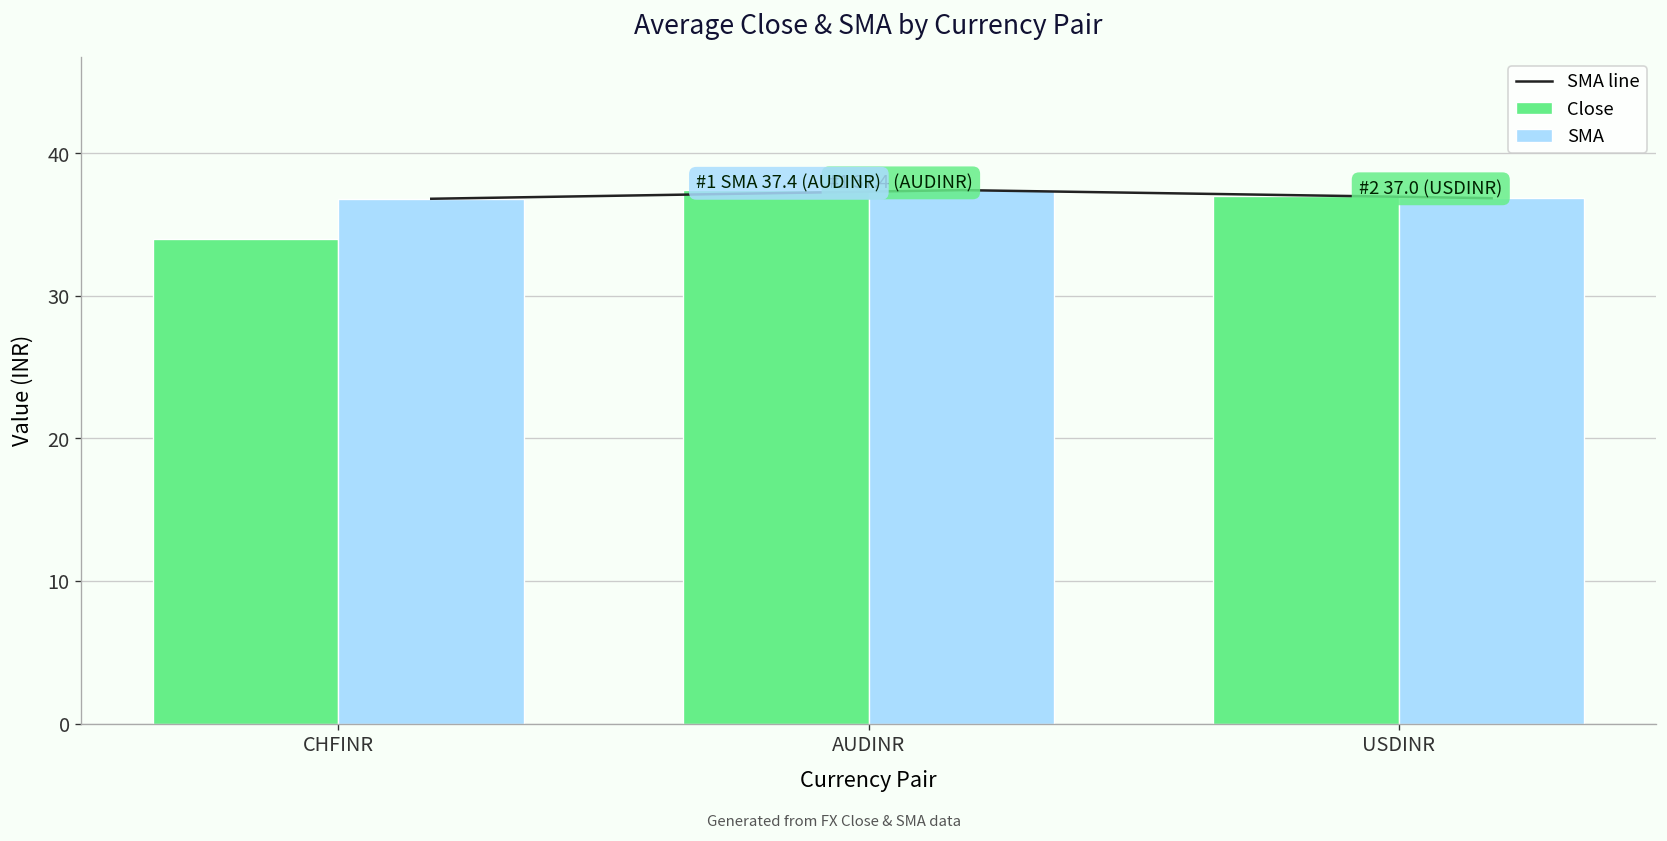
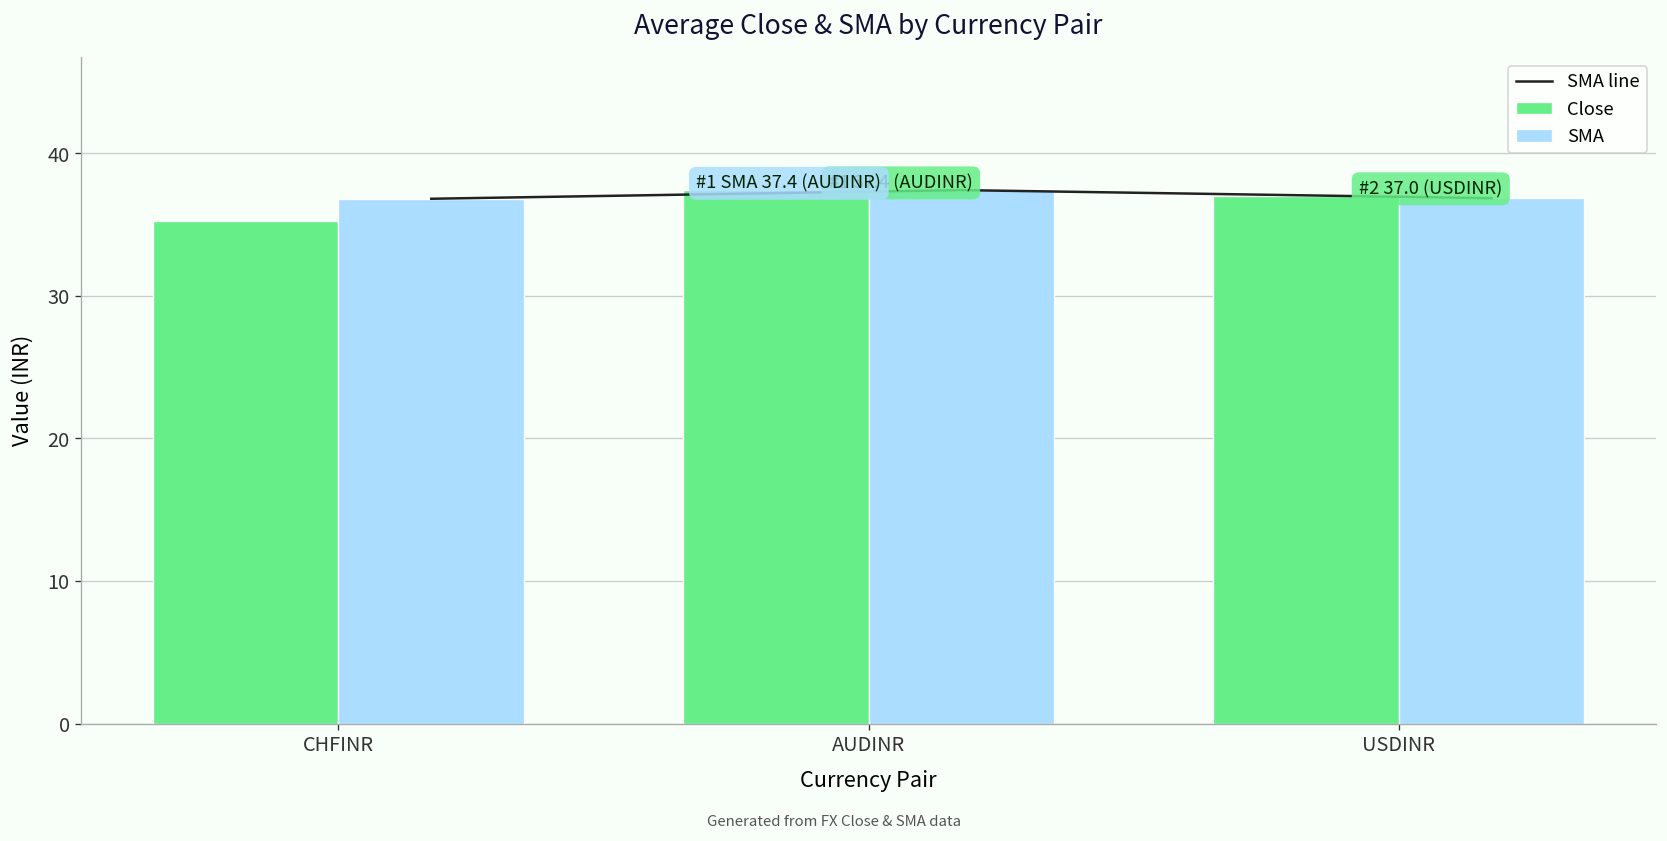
  {
    "Close": {
-     "CHFINR": 34.0,
+     "CHFINR": 35.2,
      "USDINR": 37.0
    },
    "SMA": {
      "CHFINR": 36.8
    }
  }
